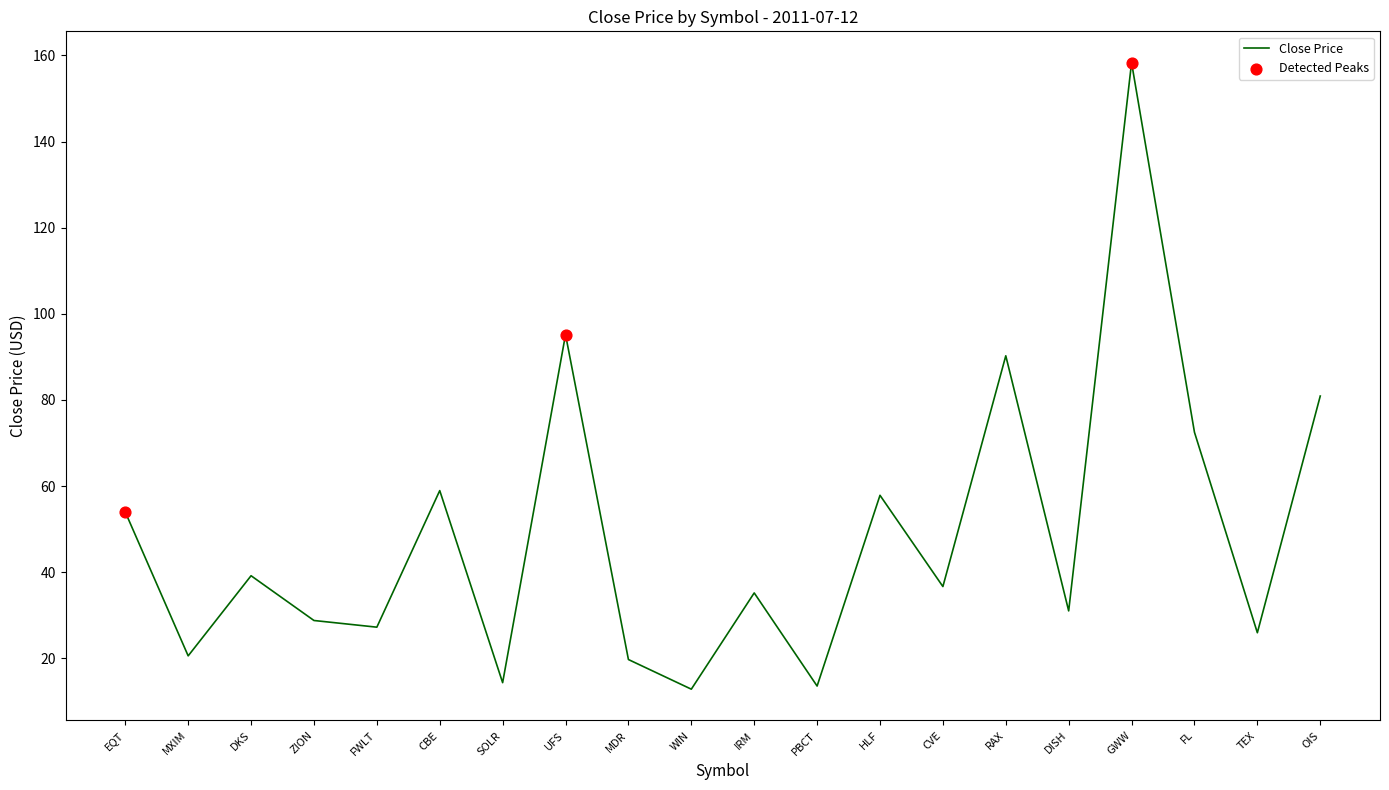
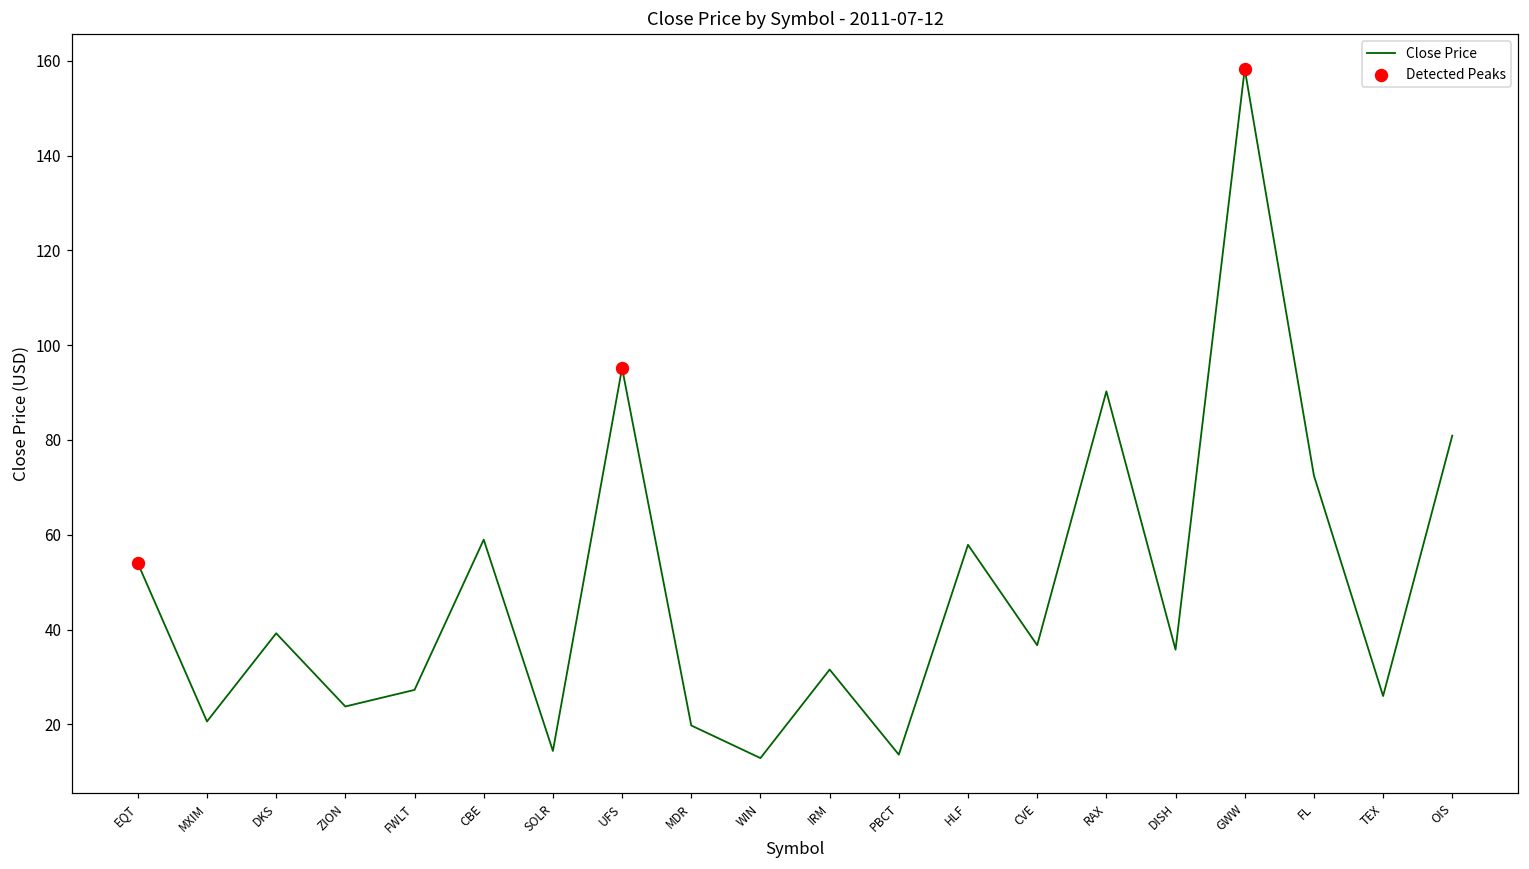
  {
    "Close Price": {
      "MXIM": 21,
      "DKS": 39,
-     "ZION": 29,
+     "ZION": 24,
      "FWLT": 27,
      "CBE": 59,
      "SOLR": 14,
      "MDR": 20,
      "WIN": 13,
-     "IRM": 35,
+     "IRM": 32,
      "PBCT": 14,
      "HLF": 58,
      "CVE": 37,
      "RAX": 90,
-     "DISH": 31,
+     "DISH": 36,
      "FL": 73,
      "TEX": 26,
      "OIS": 81
    }
  }
